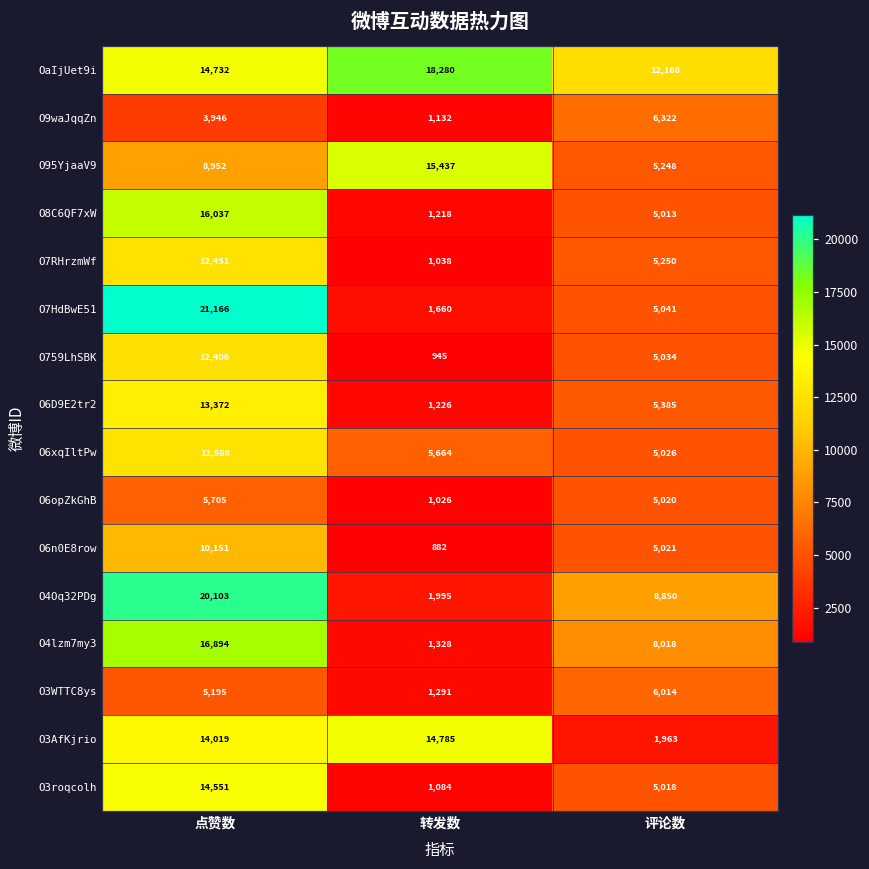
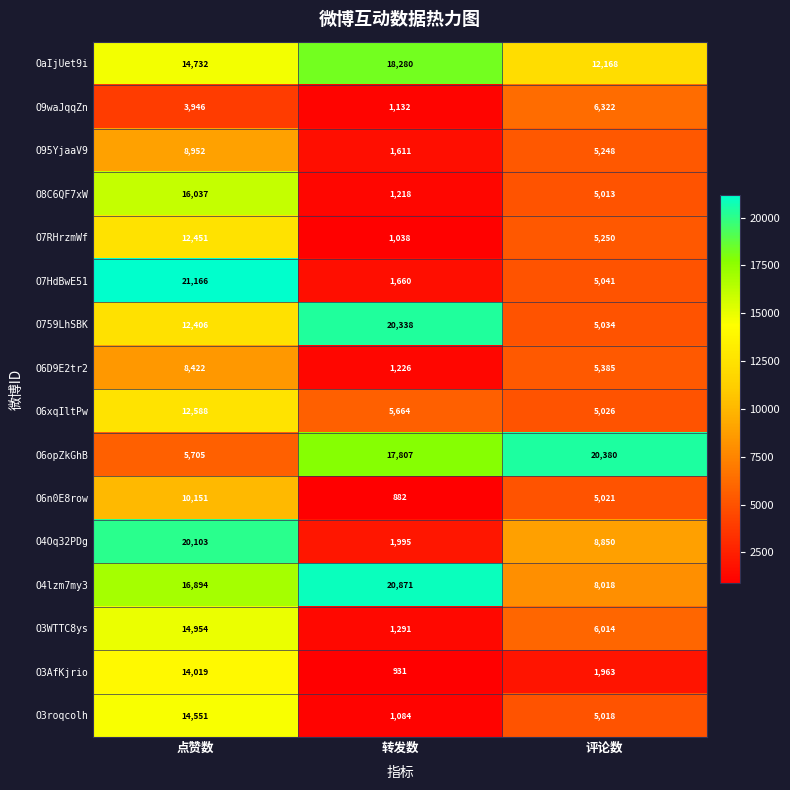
  {
    "OaIjUet9i": {
      "点赞数": "14,732",
      "转发数": "18,280",
      "评论数": "12,168"
    },
    "O9waJqqZn": {
      "点赞数": "3,946",
      "转发数": "1,132",
      "评论数": "6,322"
    },
    "O95YjaaV9": {
      "点赞数": "8,952",
-     "转发数": "15,437",
+     "转发数": "1,611",
      "评论数": "5,248"
    },
    "O8C6QF7xW": {
      "点赞数": "16,037",
      "转发数": "1,218",
      "评论数": "5,013"
    },
    "O7RHrzmWf": {
      "点赞数": "12,451",
      "转发数": "1,038",
      "评论数": "5,250"
    },
    "O7HdBwE51": {
      "点赞数": "21,166",
      "转发数": "1,660",
      "评论数": "5,041"
    },
    "O759LhSBK": {
      "点赞数": "12,406",
-     "转发数": "945",
+     "转发数": "20,338",
      "评论数": "5,034"
    },
    "O6D9E2tr2": {
-     "点赞数": "13,372",
+     "点赞数": "8,422",
      "转发数": "1,226",
      "评论数": "5,385"
    },
    "O6xqIltPw": {
      "点赞数": "12,588",
      "转发数": "5,664",
      "评论数": "5,026"
    },
    "O6opZkGhB": {
      "点赞数": "5,705",
-     "转发数": "1,026",
-     "评论数": "5,020"
+     "转发数": "17,807",
+     "评论数": "20,380"
    },
    "O6n0E8row": {
      "点赞数": "10,151",
      "转发数": "882",
      "评论数": "5,021"
    },
    "O4Oq32PDg": {
      "点赞数": "20,103",
      "转发数": "1,995",
      "评论数": "8,850"
    },
    "O4lzm7my3": {
      "点赞数": "16,894",
-     "转发数": "1,328",
+     "转发数": "20,871",
      "评论数": "8,018"
    },
    "O3WTTC8ys": {
-     "点赞数": "5,195",
+     "点赞数": "14,954",
      "转发数": "1,291",
      "评论数": "6,014"
    },
    "O3AfKjrio": {
      "点赞数": "14,019",
-     "转发数": "14,785",
+     "转发数": "931",
      "评论数": "1,963"
    },
    "O3roqcolh": {
      "点赞数": "14,551",
      "转发数": "1,084",
      "评论数": "5,018"
    }
  }
